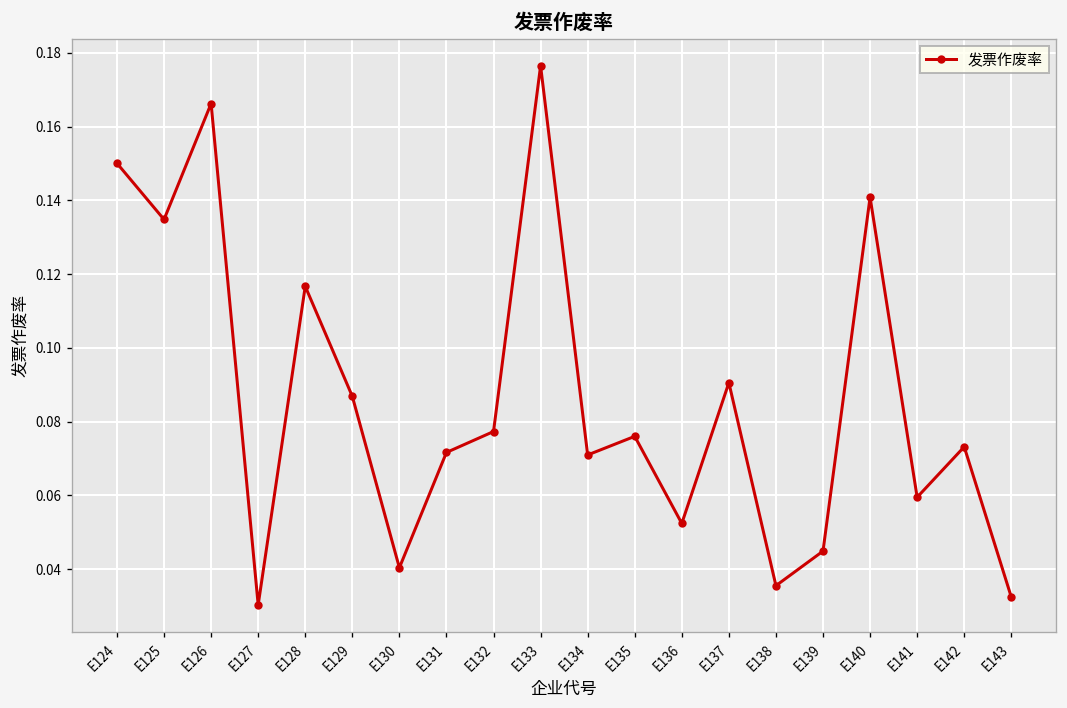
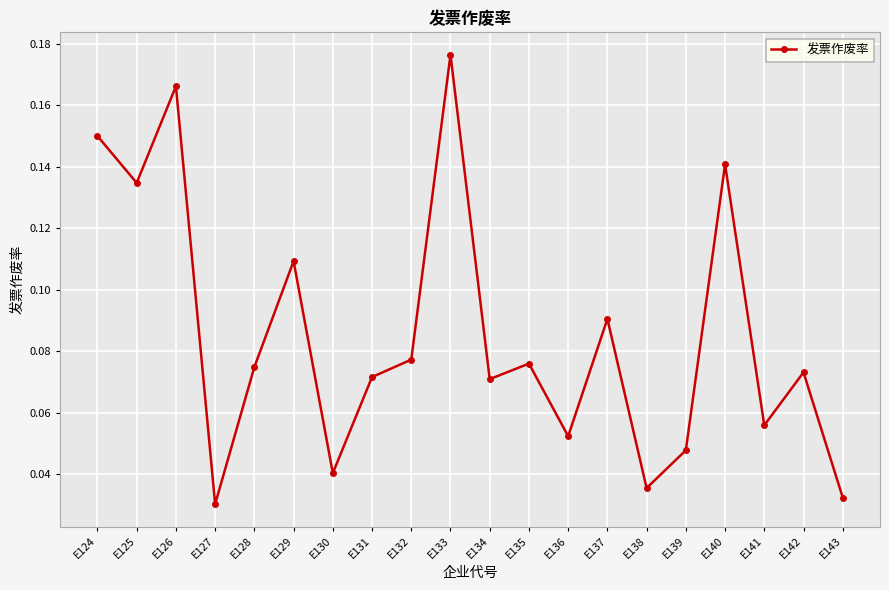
  {
    "E124": 0.150,
    "E125": 0.135,
    "E126": 0.166,
    "E127": 0.030,
-   "E128": 0.117,
-   "E129": 0.087,
+   "E128": 0.075,
+   "E129": 0.109,
    "E130": 0.040,
    "E131": 0.072,
    "E132": 0.077,
    "E133": 0.176,
    "E134": 0.071,
    "E135": 0.076,
    "E136": 0.052,
    "E137": 0.091,
    "E138": 0.036,
-   "E139": 0.045,
+   "E139": 0.048,
    "E140": 0.141,
-   "E141": 0.059,
+   "E141": 0.056,
    "E142": 0.073,
    "E143": 0.032
  }
